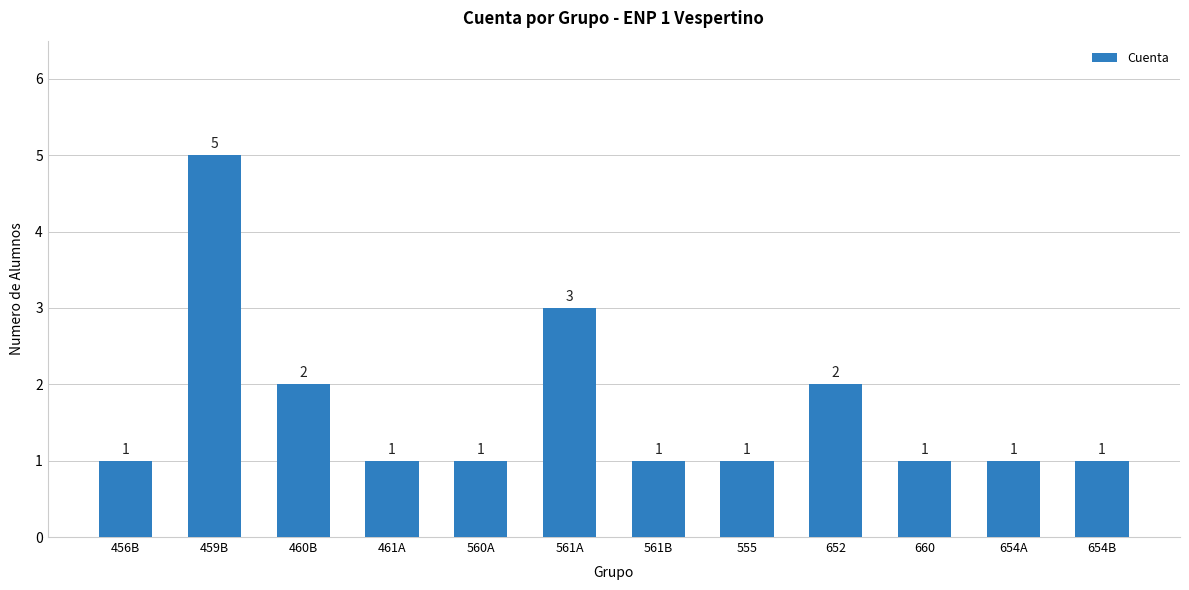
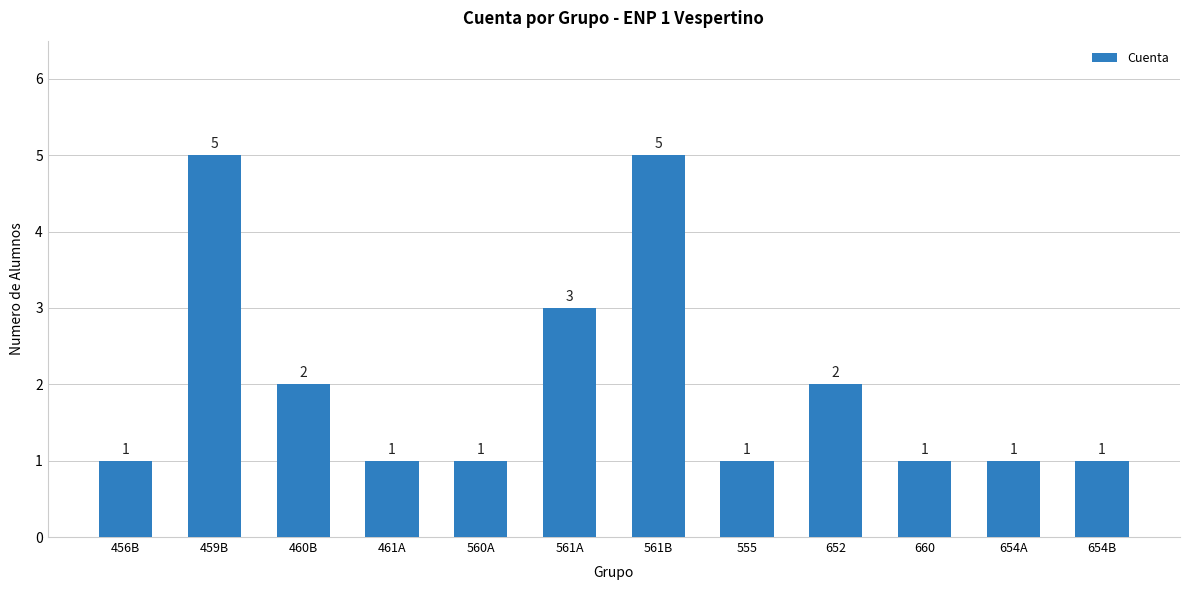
  {
    "456B": 1,
    "459B": 5,
    "460B": 2,
    "461A": 1,
    "560A": 1,
    "561A": 3,
-   "561B": 1,
+   "561B": 5,
    "555": 1,
    "652": 2,
    "660": 1,
    "654A": 1,
    "654B": 1
  }
